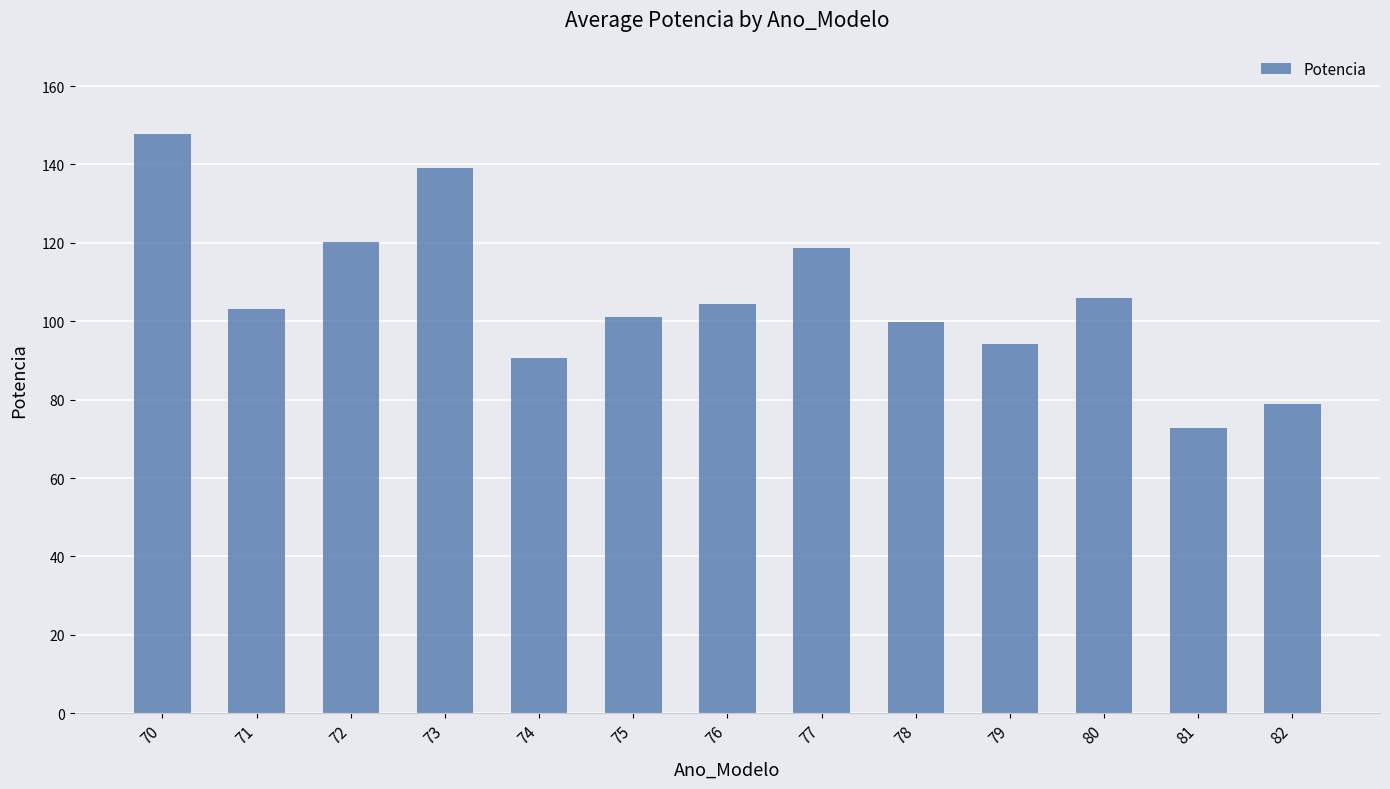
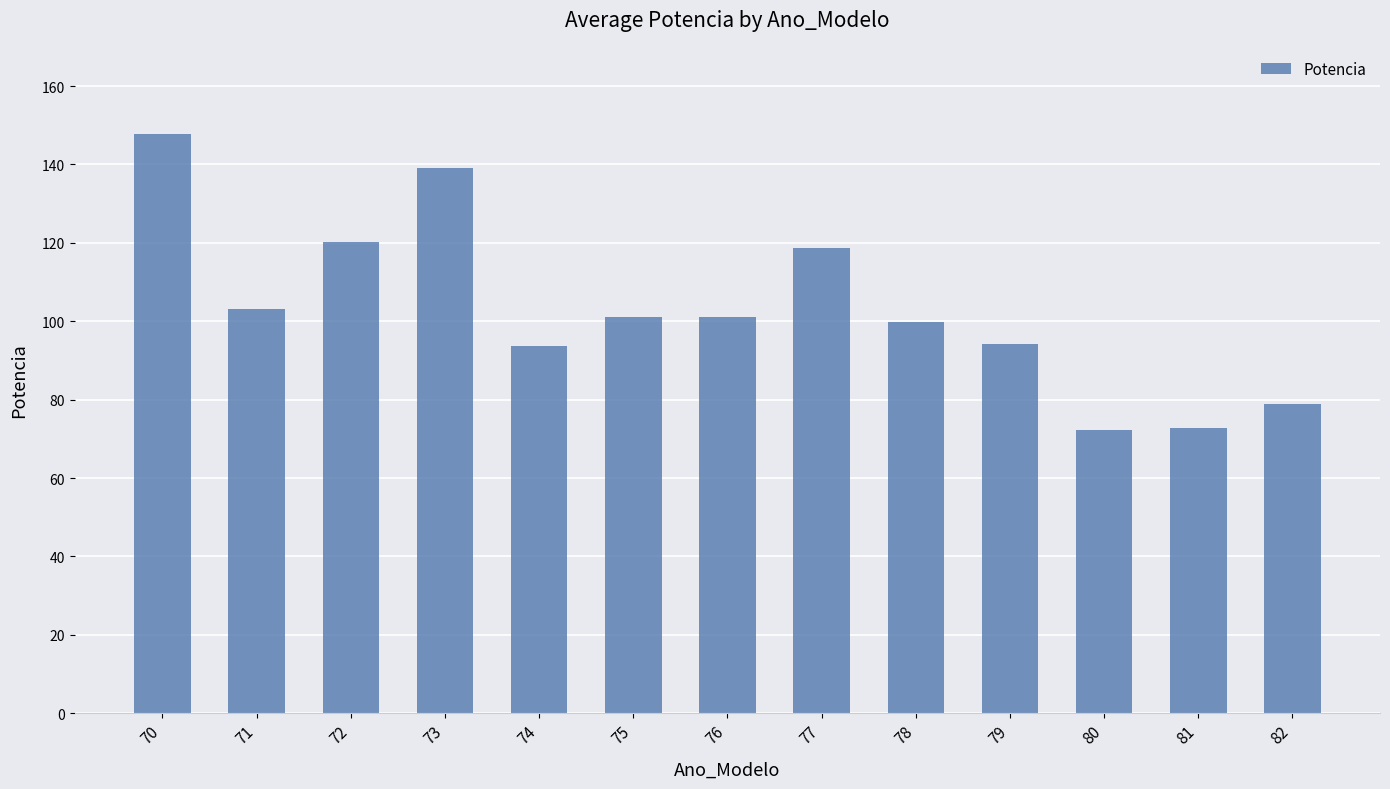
  {
    "70": 148,
    "71": 103,
    "72": 120,
    "73": 139,
-   "74": 91,
+   "74": 94,
    "75": 101,
-   "76": 104,
+   "76": 101,
    "77": 119,
    "78": 100,
    "79": 94,
-   "80": 106,
+   "80": 72,
    "81": 73,
    "82": 79
  }
